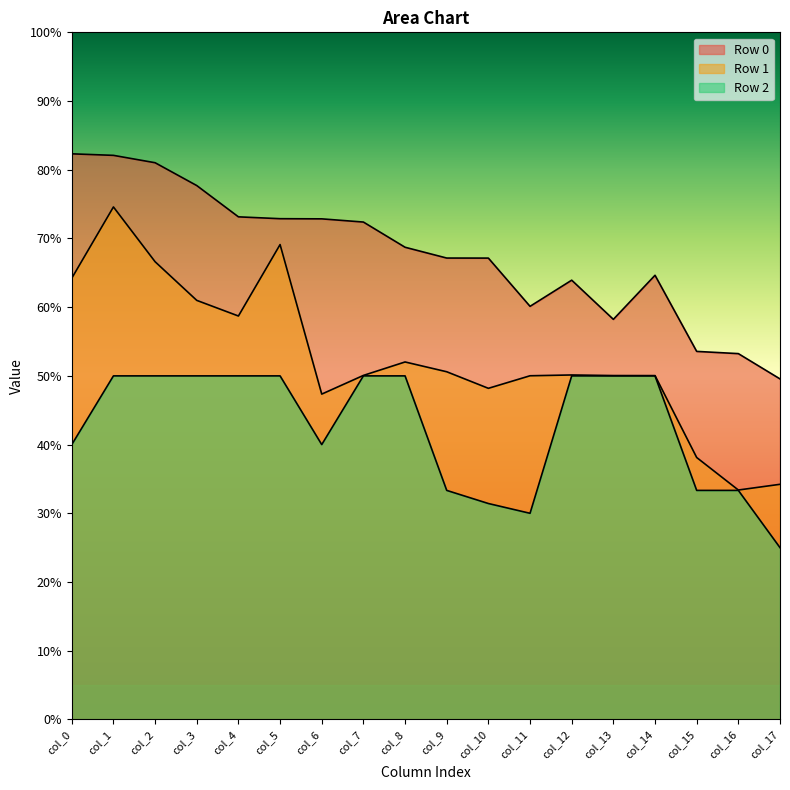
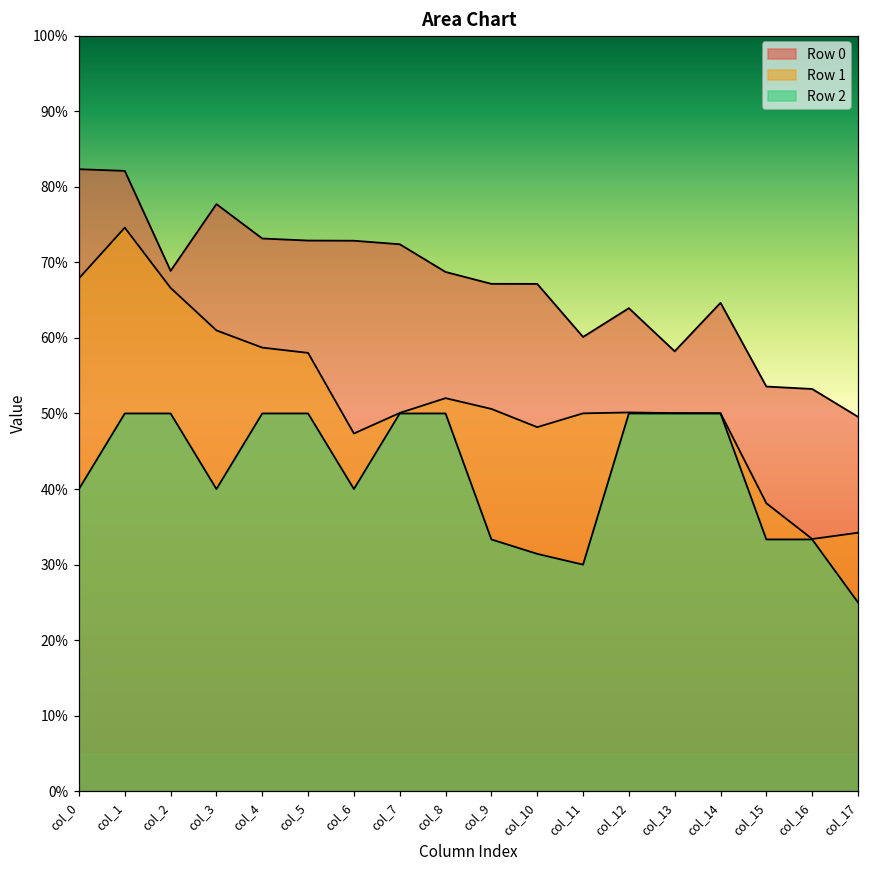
  {
    "Row 0": {
      "col_0": "82%",
      "col_1": "82%",
-     "col_2": "81%",
+     "col_2": "69%",
      "col_3": "78%",
      "col_4": "73%",
      "col_5": "73%",
      "col_6": "73%",
      "col_7": "72%",
      "col_8": "69%",
      "col_9": "67%",
      "col_10": "67%",
      "col_11": "60%",
      "col_12": "64%",
      "col_13": "58%",
      "col_14": "65%",
      "col_15": "54%",
      "col_16": "53%",
      "col_17": "50%"
    },
    "Row 1": {
-     "col_0": "64%",
+     "col_0": "68%",
      "col_1": "75%",
      "col_2": "67%",
      "col_3": "61%",
      "col_4": "59%",
-     "col_5": "69%",
+     "col_5": "58%",
      "col_6": "47%",
      "col_8": "52%",
      "col_9": "51%",
      "col_10": "48%",
      "col_11": "50%",
      "col_15": "38%",
      "col_17": "34%"
    },
    "Row 2": {
      "col_0": "40%",
      "col_1": "50%",
      "col_2": "50%",
-     "col_3": "50%",
+     "col_3": "40%",
      "col_4": "50%",
      "col_5": "50%",
      "col_6": "40%",
      "col_8": "50%",
      "col_9": "33%",
      "col_10": "31%",
      "col_11": "30%",
      "col_15": "33%",
      "col_17": "25%"
    }
  }
